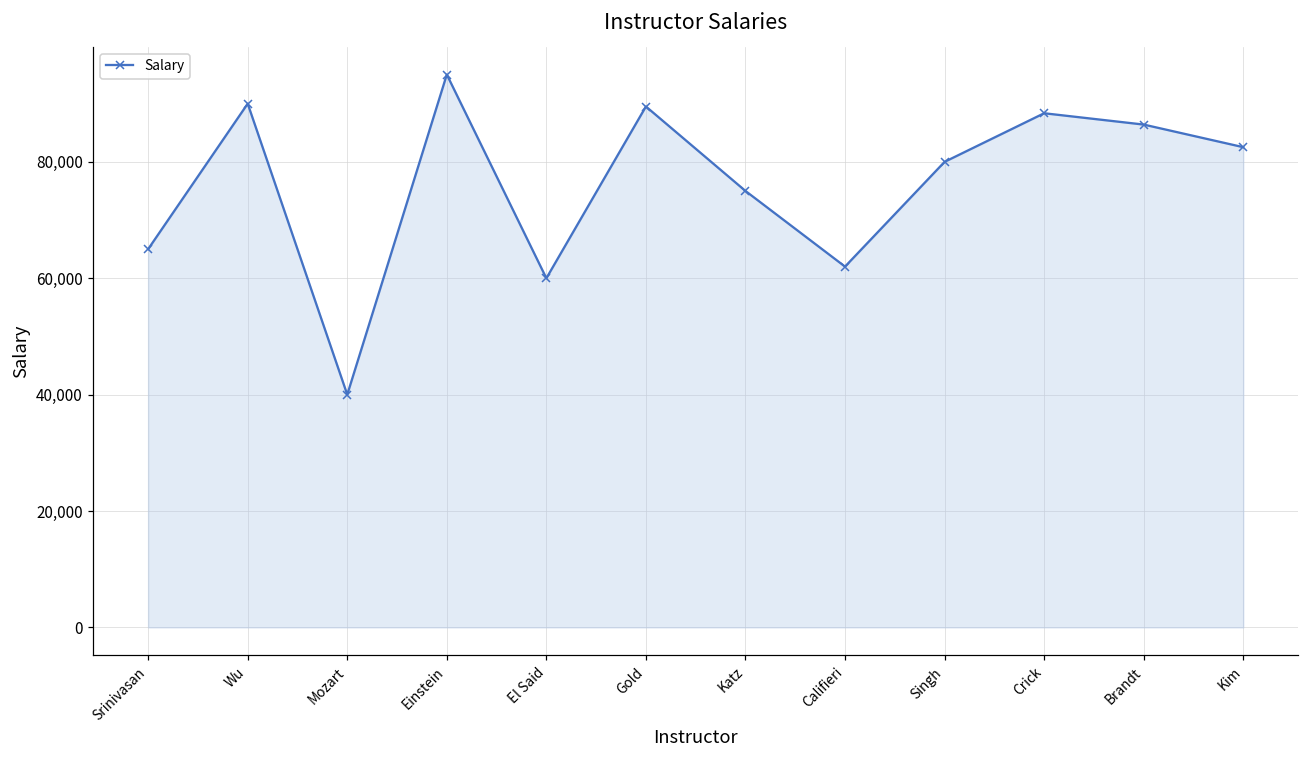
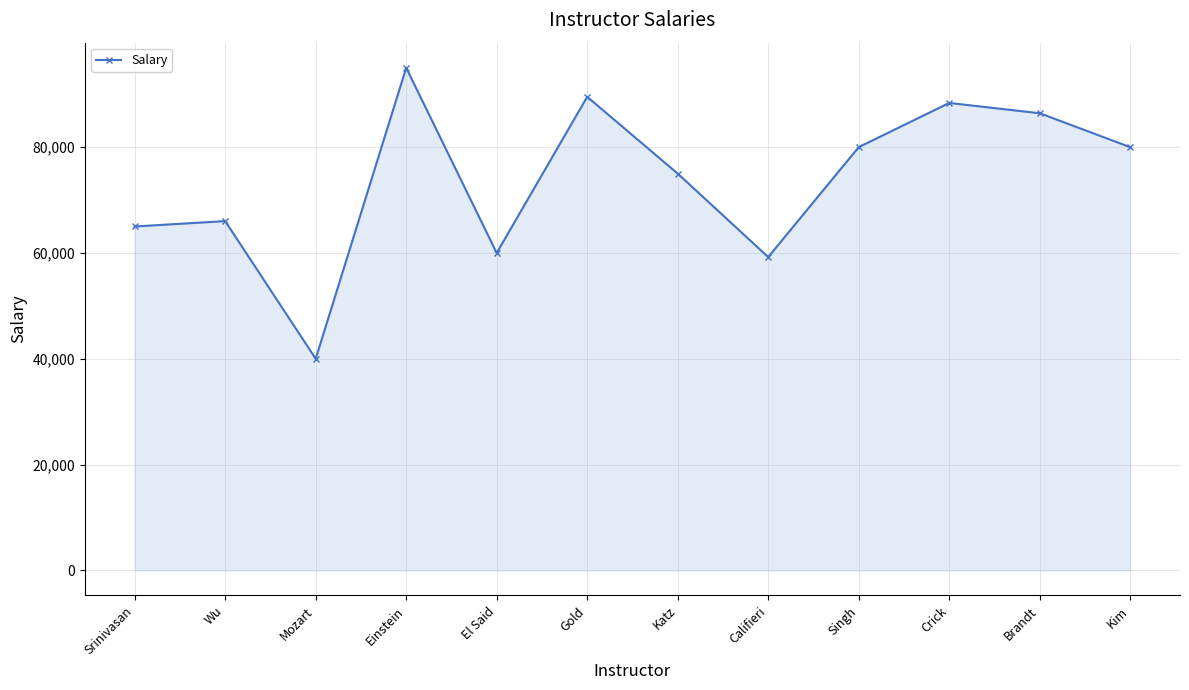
  {
    "Srinivasan": "65,000",
-   "Wu": "90,000",
+   "Wu": "66,000",
    "Mozart": "40,000",
    "Einstein": "95,000",
    "El Said": "60,000",
    "Gold": "90,000",
    "Katz": "75,000",
-   "Califieri": "62,000",
+   "Califieri": "59,000",
    "Singh": "80,000",
    "Crick": "88,000",
    "Brandt": "86,000",
-   "Kim": "83,000"
+   "Kim": "80,000"
  }
